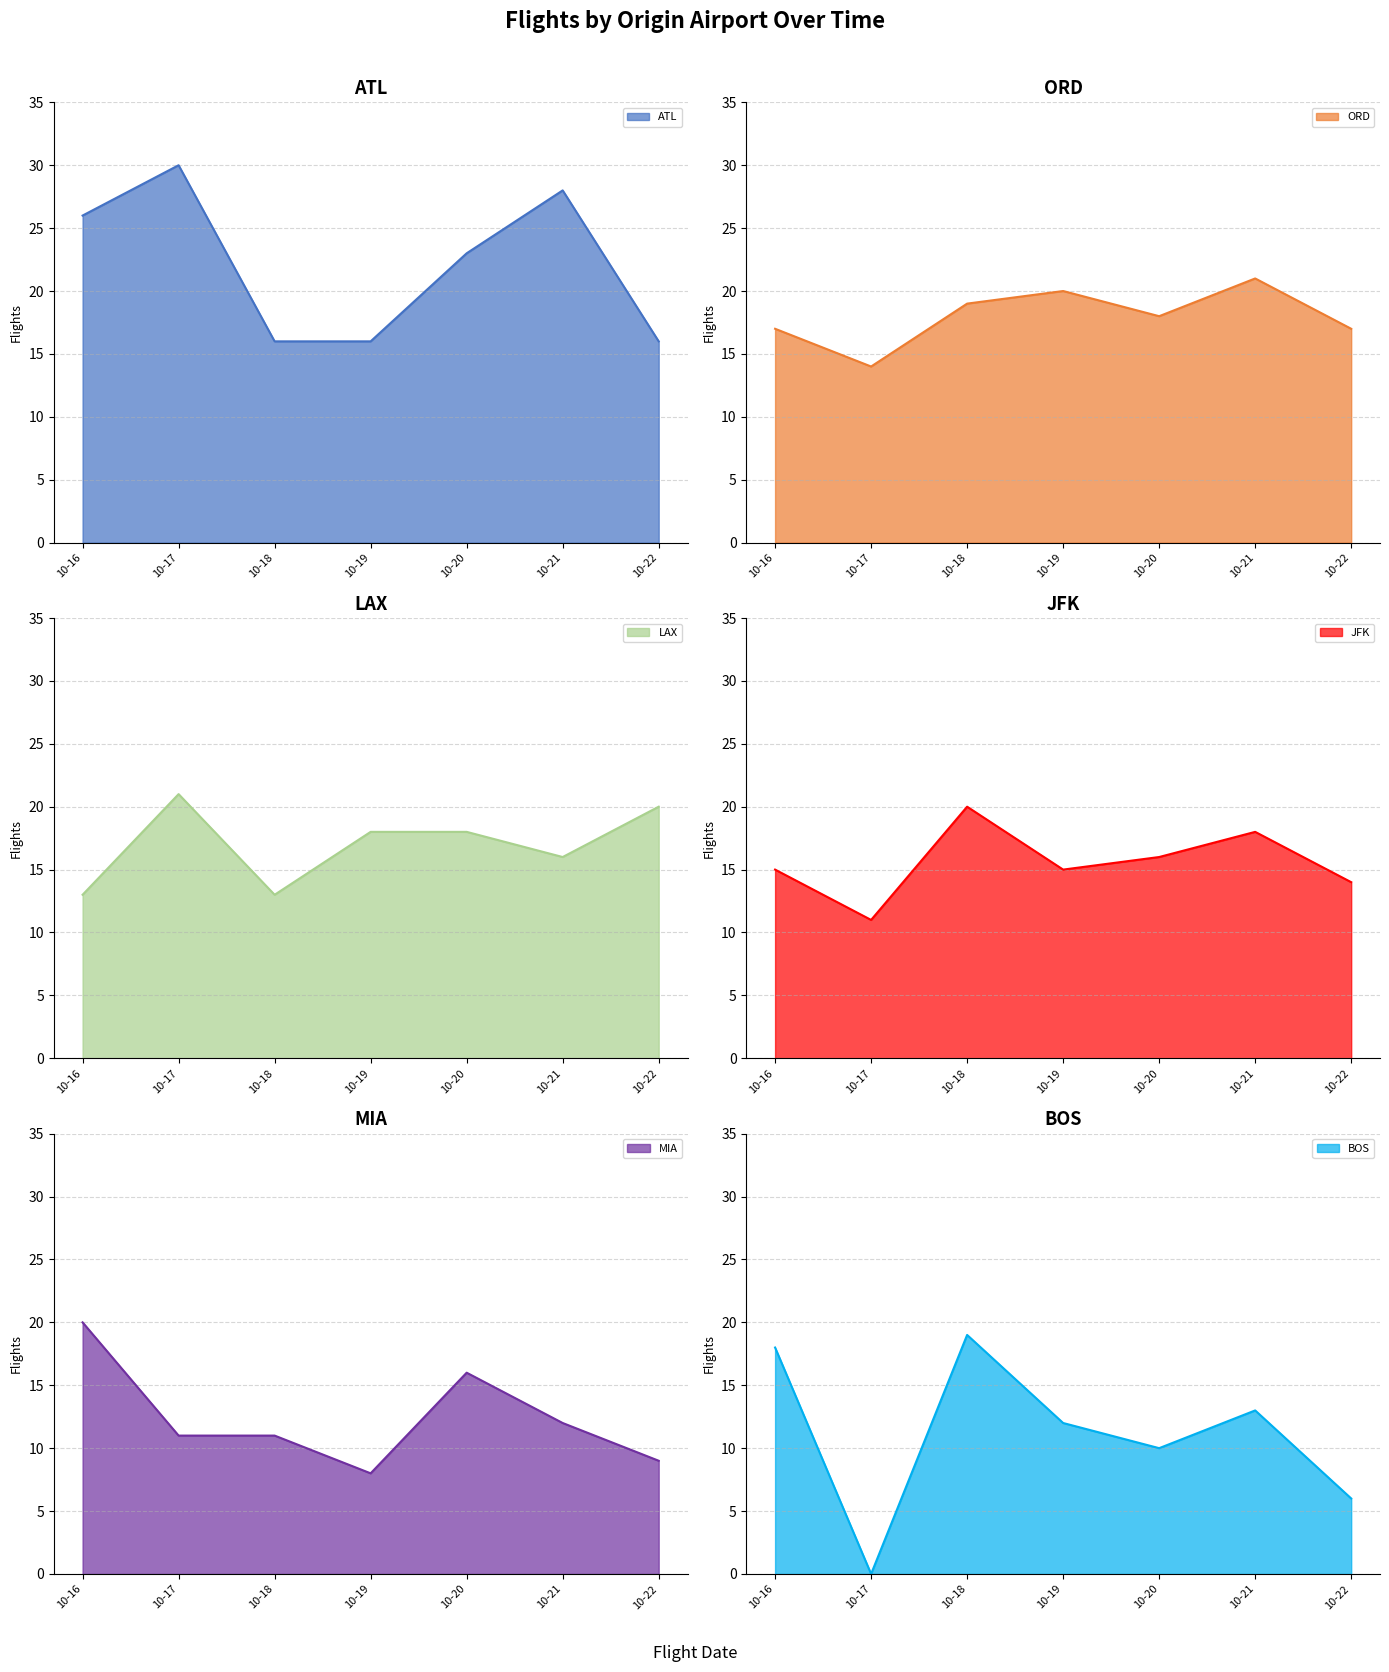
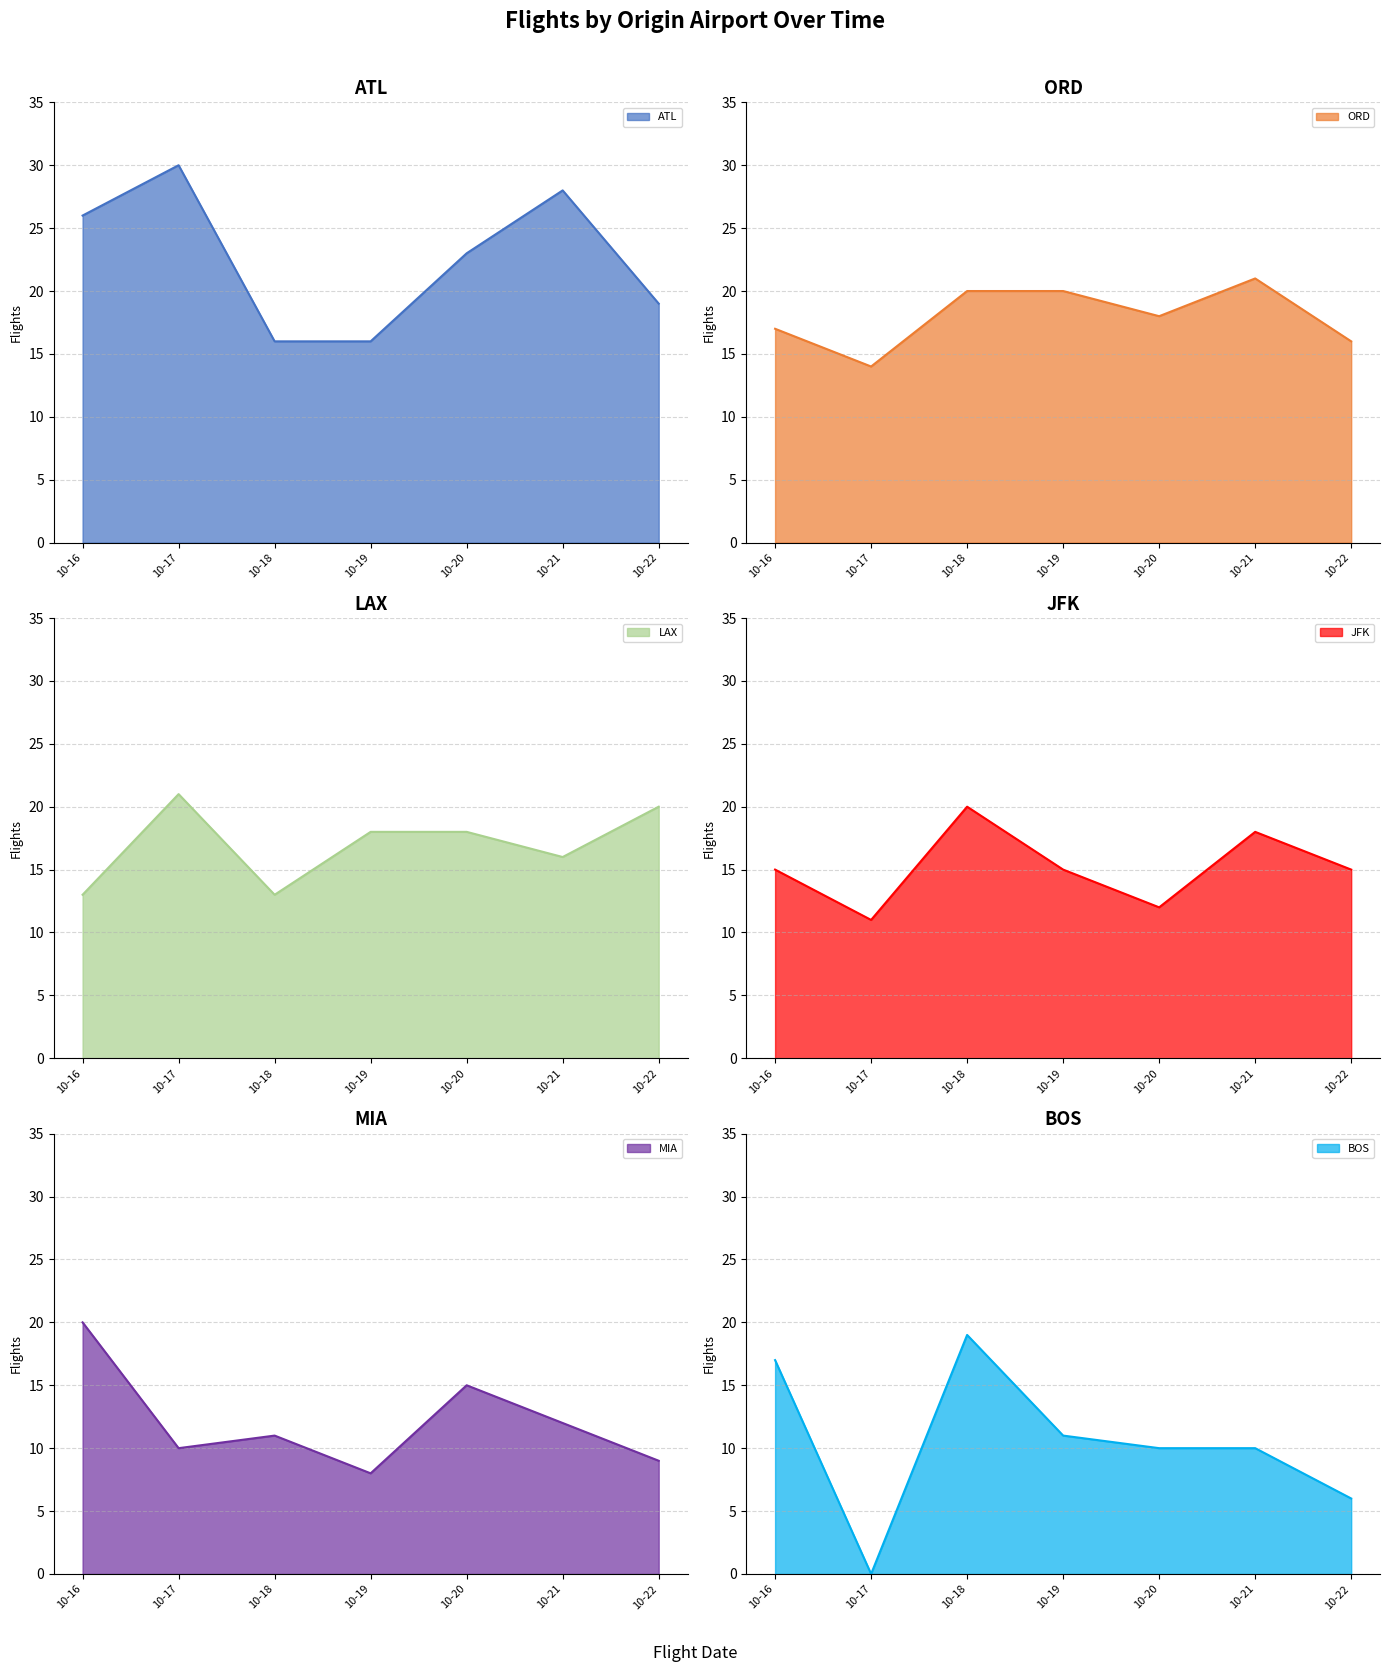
  {
    "ATL": {
      "10-16": 26,
      "10-17": 30,
      "10-18": 16,
      "10-19": 16,
      "10-20": 23,
      "10-21": 28,
-     "10-22": 16
+     "10-22": 19
    },
    "ORD": {
      "10-16": 17,
      "10-17": 14,
-     "10-18": 19,
+     "10-18": 20,
      "10-19": 20,
      "10-20": 18,
      "10-21": 21,
-     "10-22": 17
+     "10-22": 16
    },
    "LAX": {
      "10-16": 13.0,
      "10-17": 21.0,
      "10-18": 13.0,
      "10-19": 18.0,
      "10-20": 18.0,
      "10-21": 16.0,
      "10-22": 20.0
    },
    "JFK": {
      "10-16": 15,
      "10-17": 11,
      "10-18": 20,
      "10-19": 15,
-     "10-20": 16,
+     "10-20": 12,
      "10-21": 18,
-     "10-22": 14
+     "10-22": 15
    },
    "MIA": {
      "10-16": 20,
-     "10-17": 11,
+     "10-17": 10,
      "10-18": 11,
      "10-19": 8,
-     "10-20": 16,
+     "10-20": 15,
      "10-21": 12,
      "10-22": 9
    },
    "BOS": {
-     "10-16": 18,
+     "10-16": 17,
      "10-17": 0,
      "10-18": 19,
-     "10-19": 12,
+     "10-19": 11,
      "10-20": 10,
-     "10-21": 13,
+     "10-21": 10,
      "10-22": 6
    }
  }
